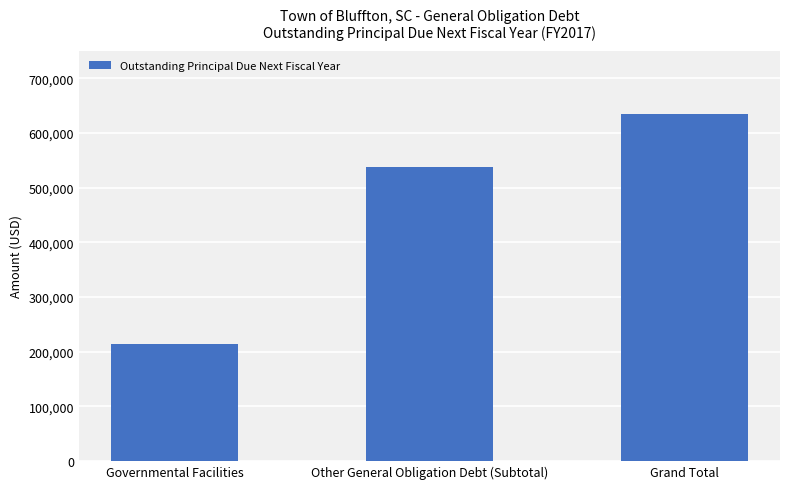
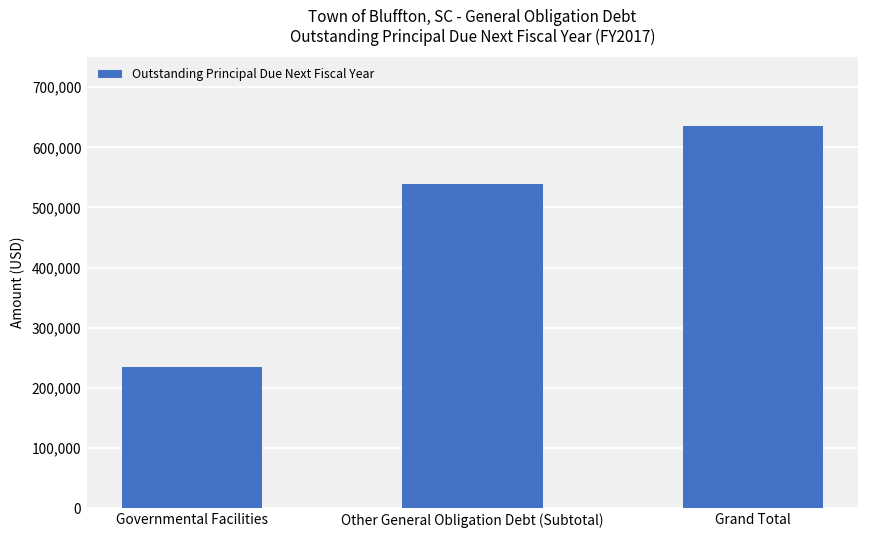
  {
-   "Governmental Facilities": "210,000",
+   "Governmental Facilities": "240,000",
    "Other General Obligation Debt (Subtotal)": "540,000",
    "Grand Total": "640,000"
  }
